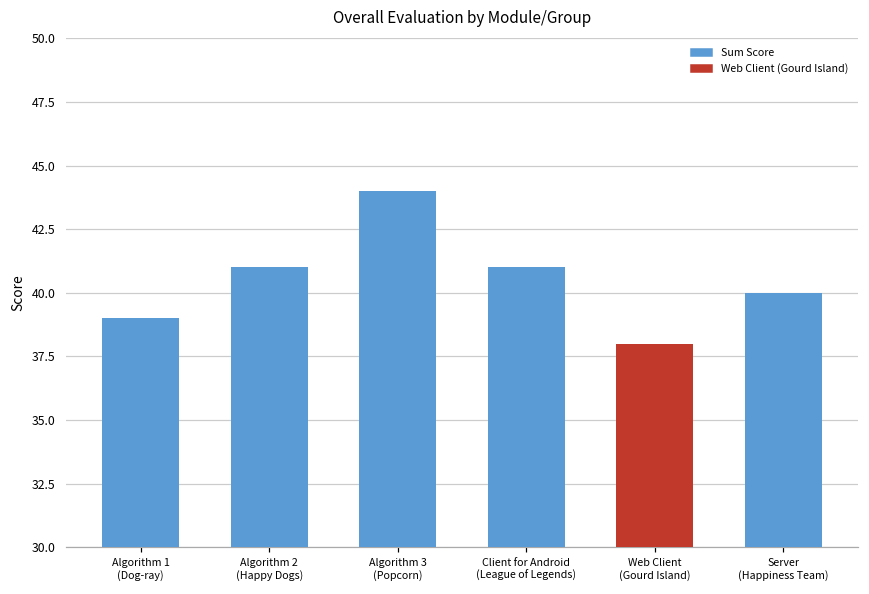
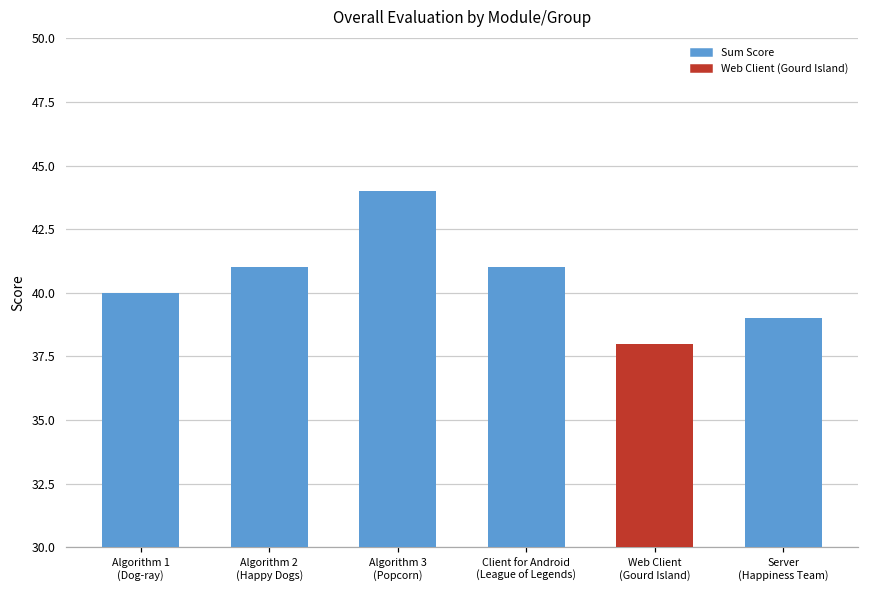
  {
-   "Algorithm 1 (Dog-ray)": 39,
+   "Algorithm 1 (Dog-ray)": 40,
    "Algorithm 2 (Happy Dogs)": 41,
    "Algorithm 3 (Popcorn)": 44,
    "Client for Android (League of Legends)": 41,
    "Web Client (Gourd Island)": 38,
-   "Server (Happiness Team)": 40
+   "Server (Happiness Team)": 39
  }
